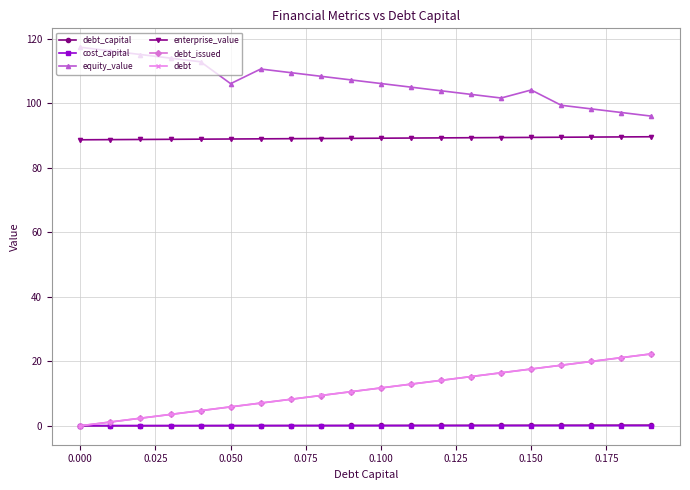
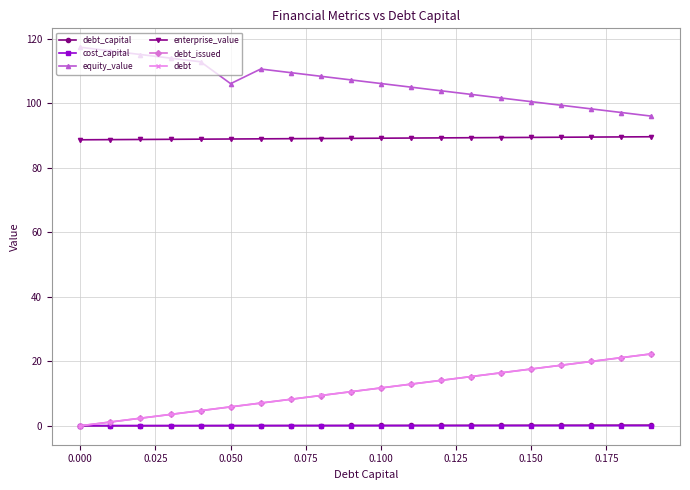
  {
    "equity_value": {
      "0.050": 106,
      "0.100": 106,
-     "0.150": 104
+     "0.150": 101
    },
    "debt": {
      "0.050": 6,
      "0.100": 12,
      "0.150": 18
    }
  }
